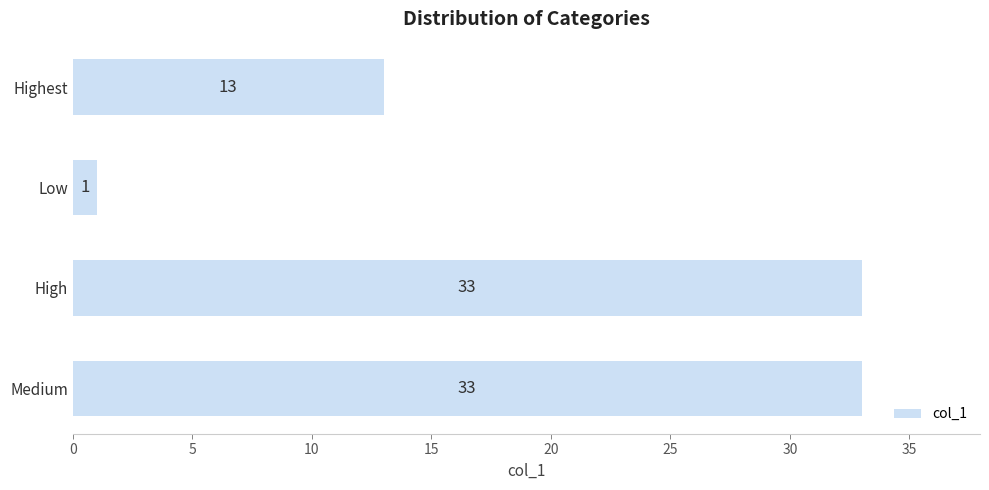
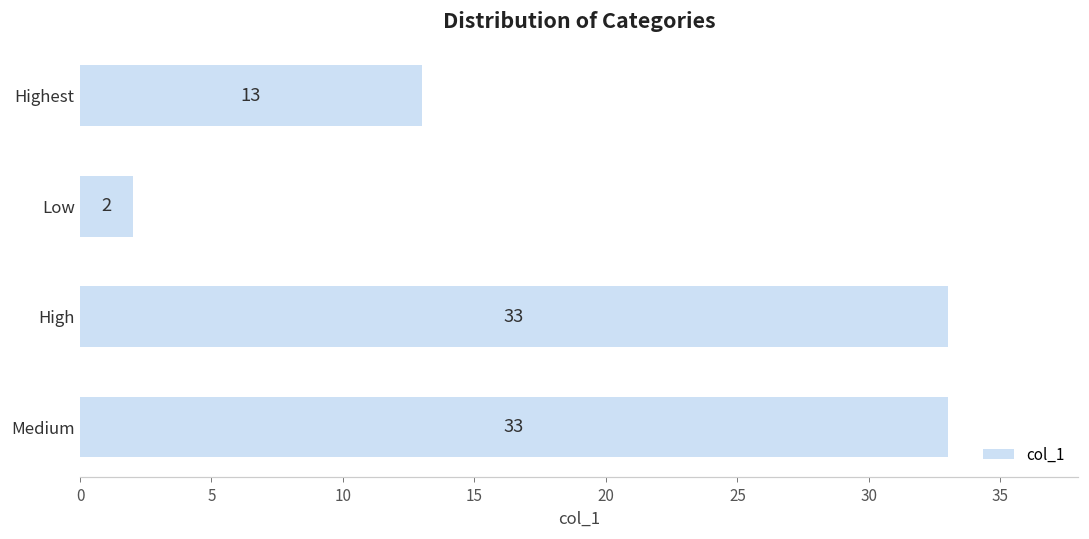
  {
    "Highest": 13,
-   "Low": 1,
+   "Low": 2,
    "High": 33,
    "Medium": 33
  }
